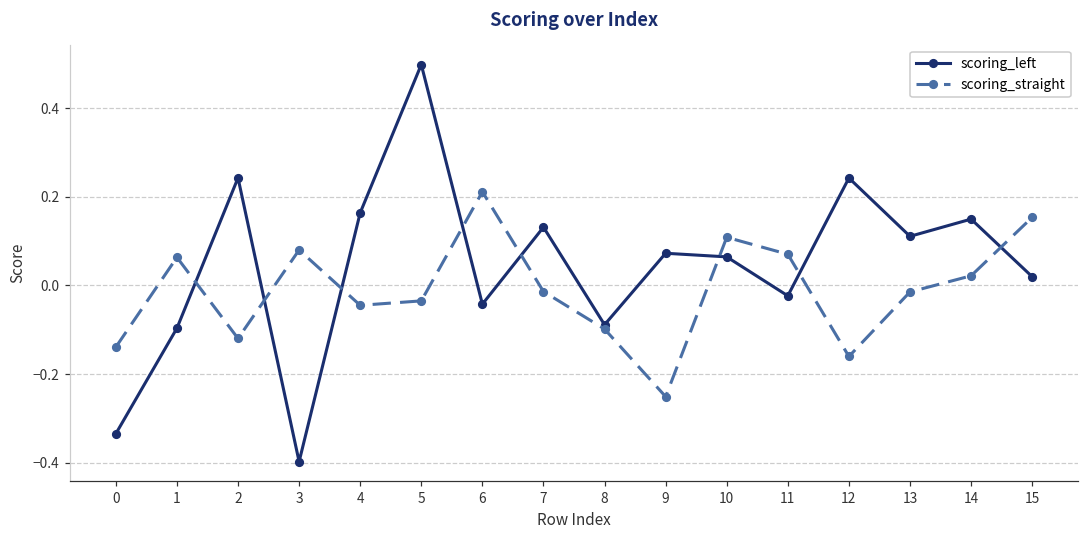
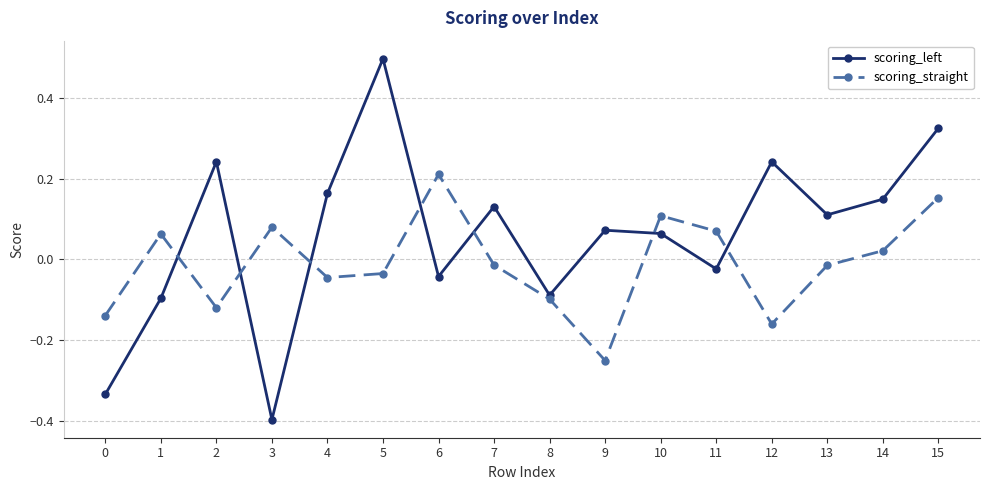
  {
    "scoring_left": {
      "0": -0.33,
      "1": -0.10,
      "2": 0.24,
      "3": -0.40,
      "4": 0.16,
      "5": 0.50,
      "6": -0.04,
      "7": 0.13,
      "8": -0.09,
      "9": 0.07,
      "10": 0.06,
      "11": -0.02,
      "12": 0.24,
      "13": 0.11,
      "14": 0.15,
-     "15": 0.02
+     "15": 0.33
    },
    "scoring_straight": {
      "0": -0.14,
      "1": 0.06,
      "2": -0.12,
      "3": 0.08,
      "4": -0.04,
      "5": -0.03,
      "6": 0.21,
      "7": -0.01,
      "8": -0.10,
      "9": -0.25,
      "10": 0.11,
      "11": 0.07,
      "12": -0.16,
      "13": -0.01,
      "14": 0.02,
      "15": 0.15
    }
  }
